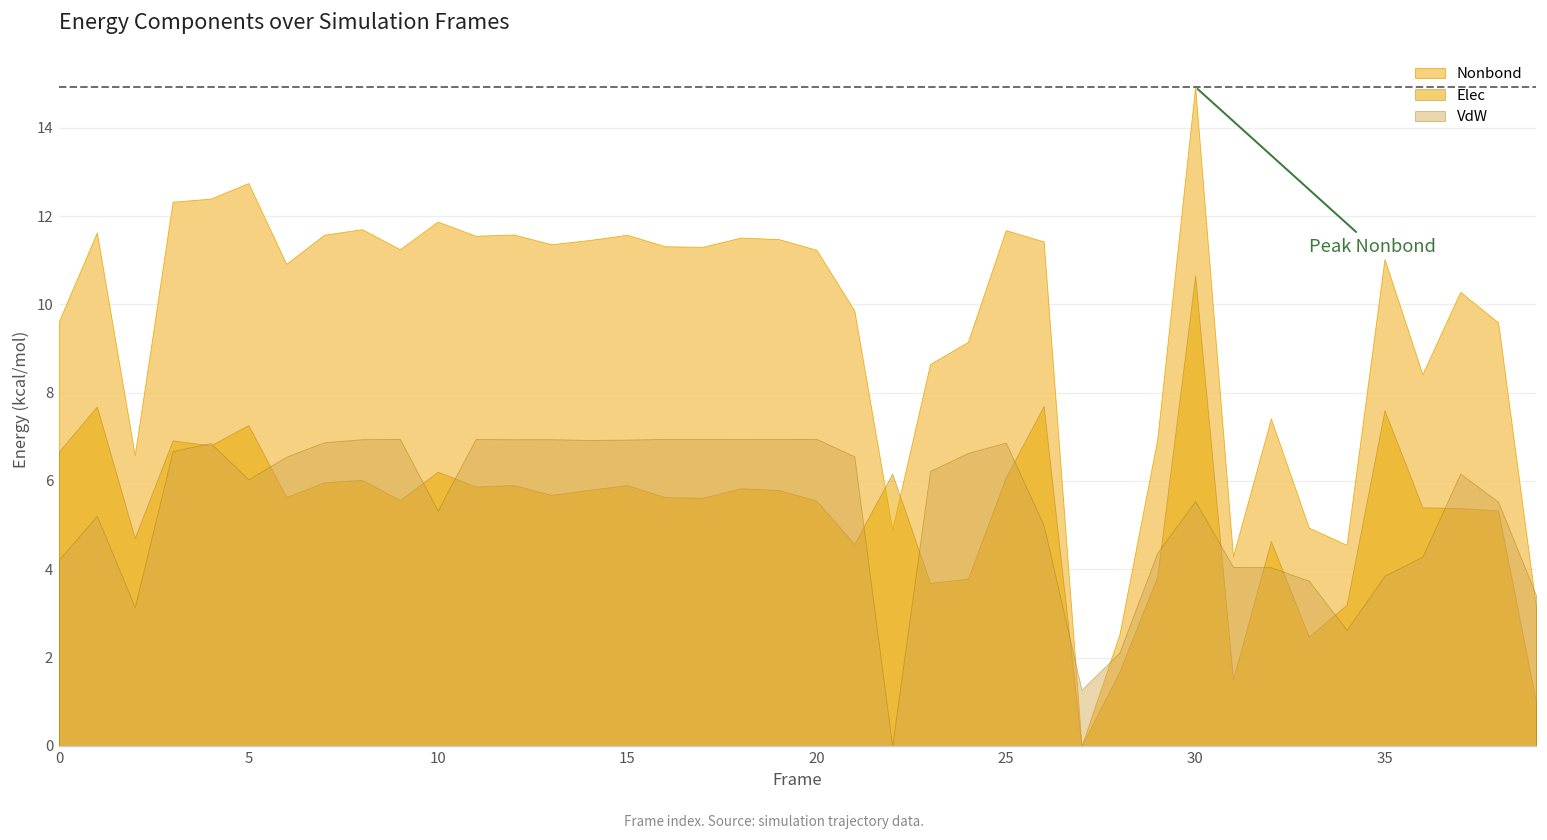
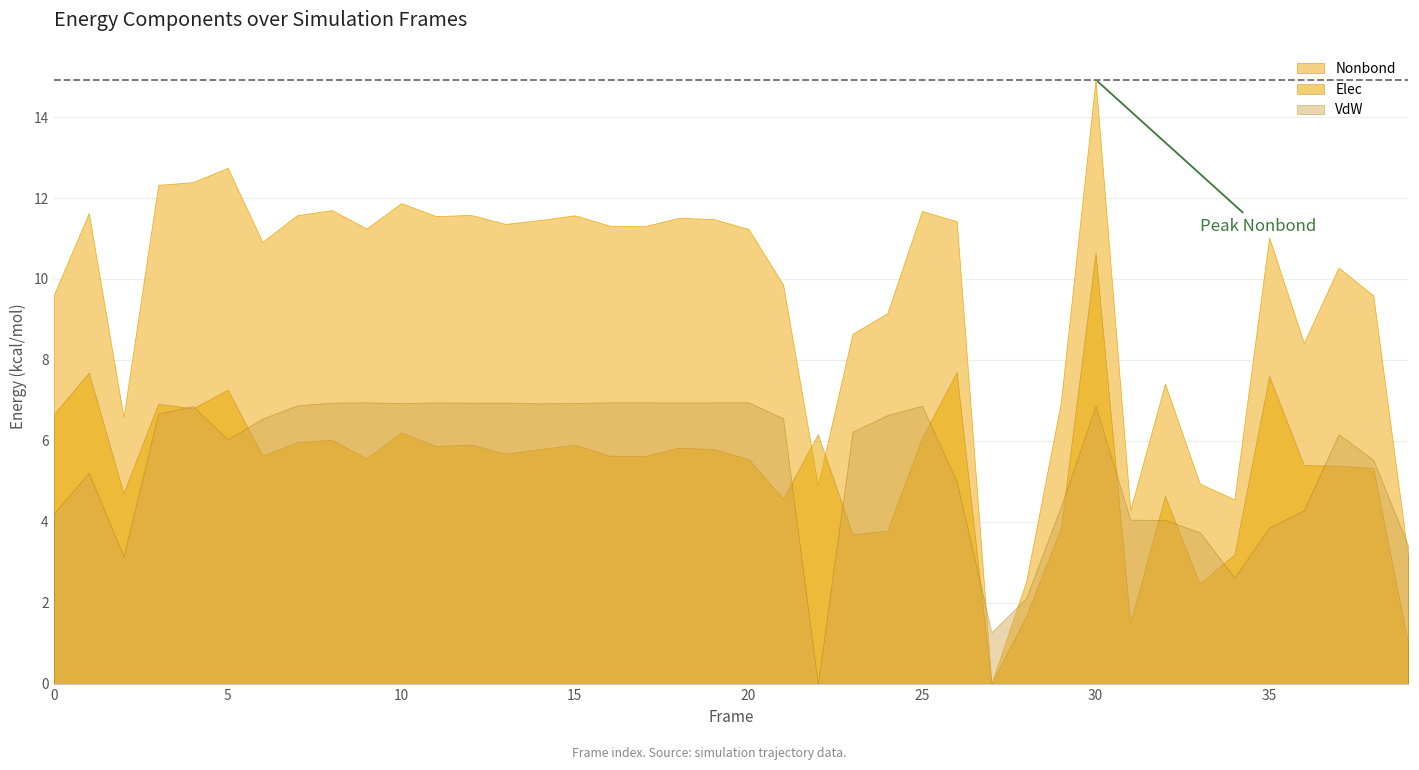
  {
    "VdW": {
      "0": 4.2,
      "5": 6.0,
-     "10": 5.3,
+     "10": 6.9,
      "15": 6.9,
      "20": 7.0,
      "25": 6.9,
-     "30": 5.5,
+     "30": 6.9,
      "35": 3.9
    }
  }
